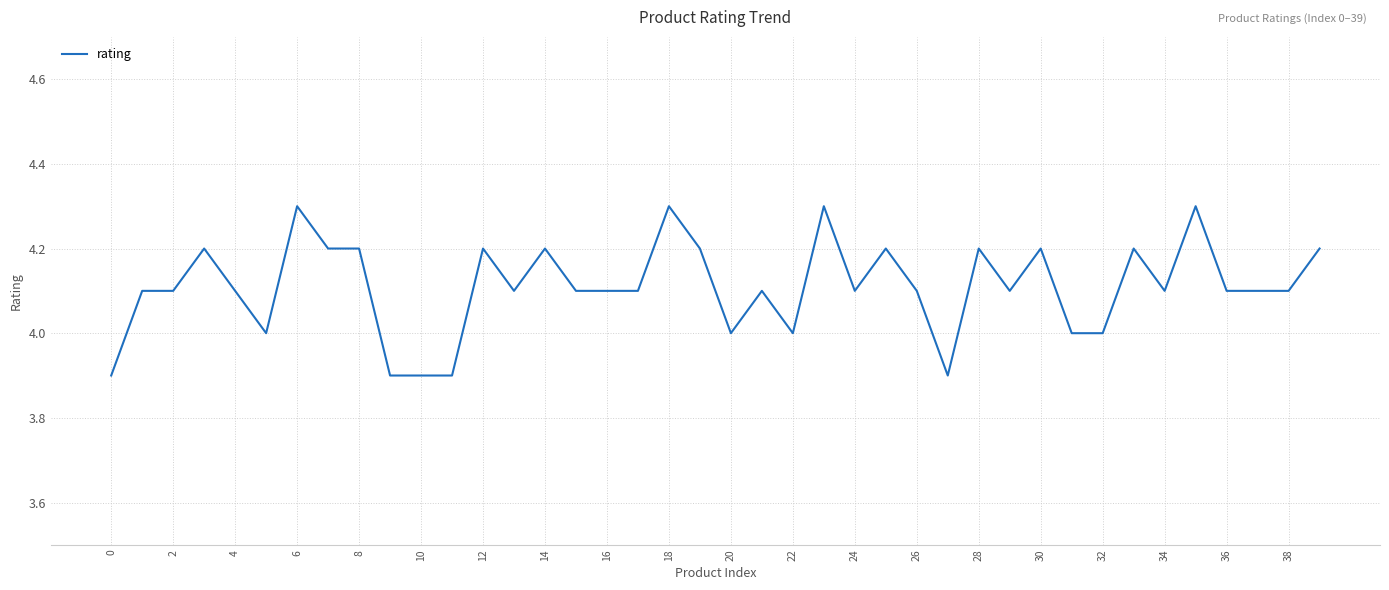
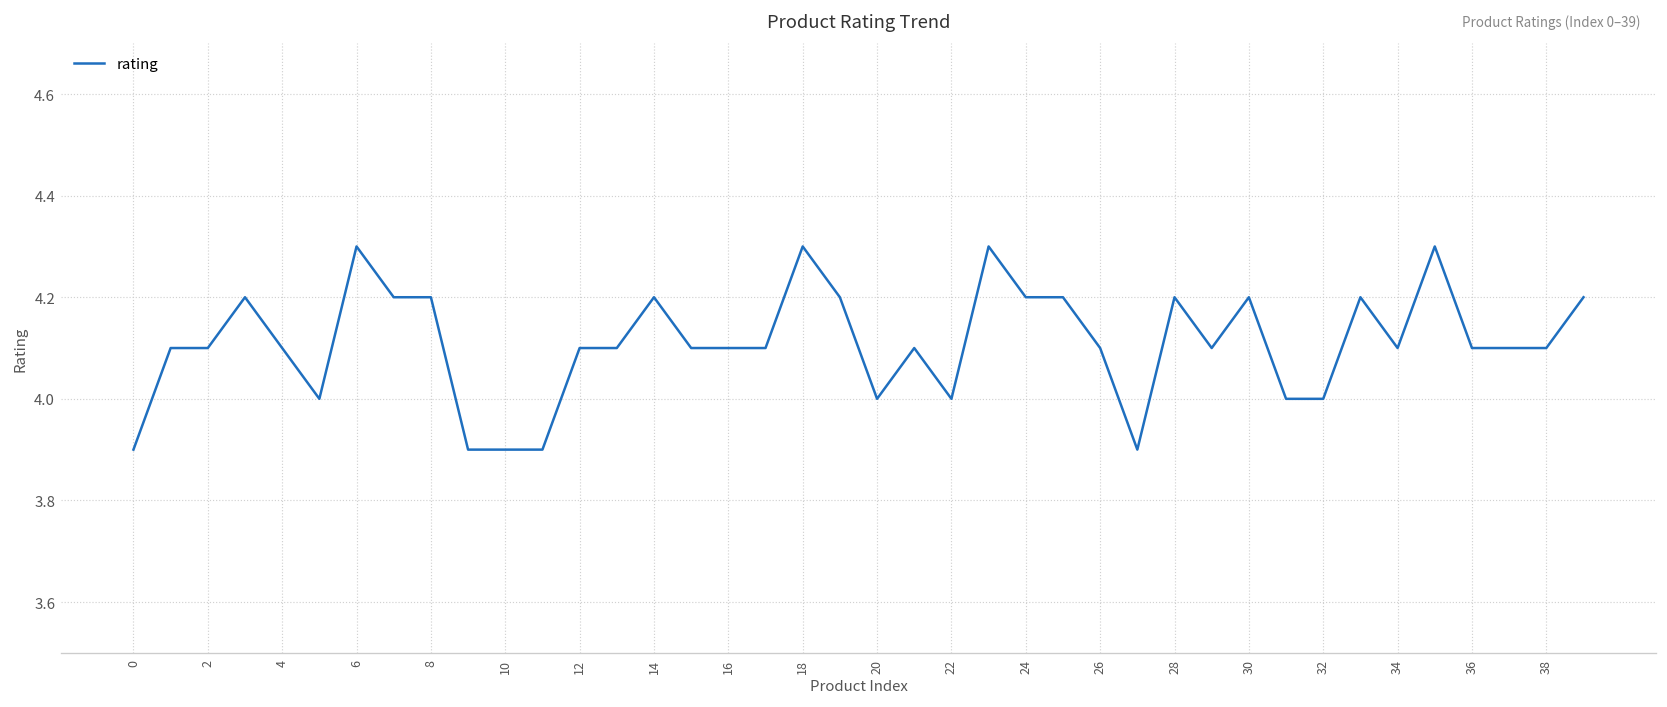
  {
    "0": 3.9,
    "2": 4.1,
    "4": 4.1,
    "6": 4.3,
    "8": 4.2,
    "10": 3.9,
-   "12": 4.2,
+   "12": 4.1,
    "14": 4.2,
    "16": 4.1,
    "18": 4.3,
    "20": 4.0,
    "22": 4.0,
-   "24": 4.1,
+   "24": 4.2,
    "26": 4.1,
    "28": 4.2,
    "30": 4.2,
    "32": 4.0,
    "34": 4.1,
    "36": 4.1,
    "38": 4.1
  }
